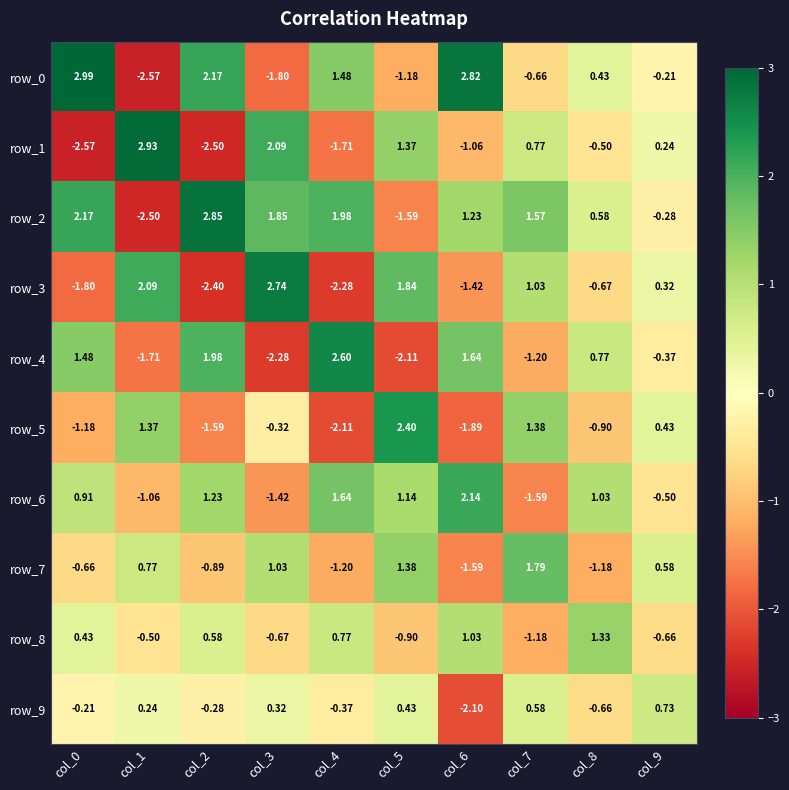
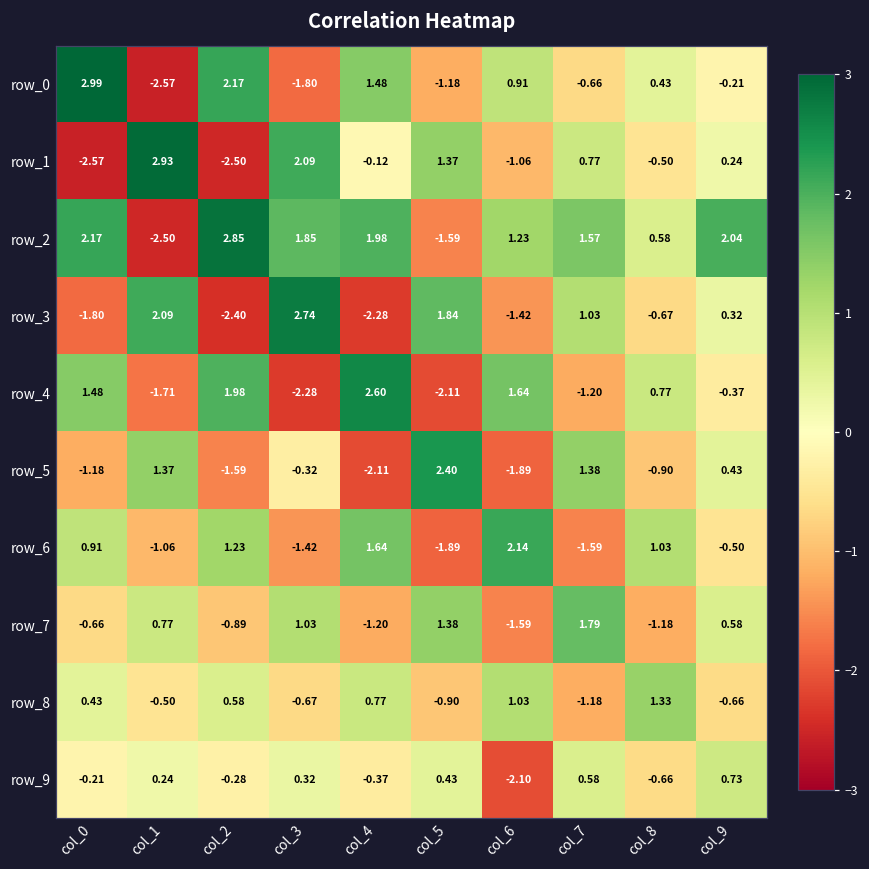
  {
    "row_0": {
      "col_0": 2.99,
      "col_1": -2.57,
      "col_2": 2.17,
      "col_3": -1.80,
      "col_4": 1.48,
      "col_5": -1.18,
-     "col_6": 2.82,
+     "col_6": 0.91,
      "col_7": -0.66,
      "col_8": 0.43,
      "col_9": -0.21
    },
    "row_1": {
      "col_0": -2.57,
      "col_1": 2.93,
      "col_2": -2.50,
      "col_3": 2.09,
-     "col_4": -1.71,
+     "col_4": -0.12,
      "col_5": 1.37,
      "col_6": -1.06,
      "col_7": 0.77,
      "col_8": -0.50,
      "col_9": 0.24
    },
    "row_2": {
      "col_0": 2.17,
      "col_1": -2.50,
      "col_2": 2.85,
      "col_3": 1.85,
      "col_4": 1.98,
      "col_5": -1.59,
      "col_6": 1.23,
      "col_7": 1.57,
      "col_8": 0.58,
-     "col_9": -0.28
+     "col_9": 2.04
    },
    "row_3": {
      "col_0": -1.80,
      "col_1": 2.09,
      "col_2": -2.40,
      "col_3": 2.74,
      "col_4": -2.28,
      "col_5": 1.84,
      "col_6": -1.42,
      "col_7": 1.03,
      "col_8": -0.67,
      "col_9": 0.32
    },
    "row_4": {
      "col_0": 1.48,
      "col_1": -1.71,
      "col_2": 1.98,
      "col_3": -2.28,
      "col_4": 2.60,
      "col_5": -2.11,
      "col_6": 1.64,
      "col_7": -1.20,
      "col_8": 0.77,
      "col_9": -0.37
    },
    "row_5": {
      "col_0": -1.18,
      "col_1": 1.37,
      "col_2": -1.59,
      "col_3": -0.32,
      "col_4": -2.11,
      "col_5": 2.40,
      "col_6": -1.89,
      "col_7": 1.38,
      "col_8": -0.90,
      "col_9": 0.43
    },
    "row_6": {
      "col_0": 0.91,
      "col_1": -1.06,
      "col_2": 1.23,
      "col_3": -1.42,
      "col_4": 1.64,
-     "col_5": 1.14,
+     "col_5": -1.89,
      "col_6": 2.14,
      "col_7": -1.59,
      "col_8": 1.03,
      "col_9": -0.50
    },
    "row_7": {
      "col_0": -0.66,
      "col_1": 0.77,
      "col_2": -0.89,
      "col_3": 1.03,
      "col_4": -1.20,
      "col_5": 1.38,
      "col_6": -1.59,
      "col_7": 1.79,
      "col_8": -1.18,
      "col_9": 0.58
    },
    "row_8": {
      "col_0": 0.43,
      "col_1": -0.50,
      "col_2": 0.58,
      "col_3": -0.67,
      "col_4": 0.77,
      "col_5": -0.90,
      "col_6": 1.03,
      "col_7": -1.18,
      "col_8": 1.33,
      "col_9": -0.66
    },
    "row_9": {
      "col_0": -0.21,
      "col_1": 0.24,
      "col_2": -0.28,
      "col_3": 0.32,
      "col_4": -0.37,
      "col_5": 0.43,
      "col_6": -2.10,
      "col_7": 0.58,
      "col_8": -0.66,
      "col_9": 0.73
    }
  }
